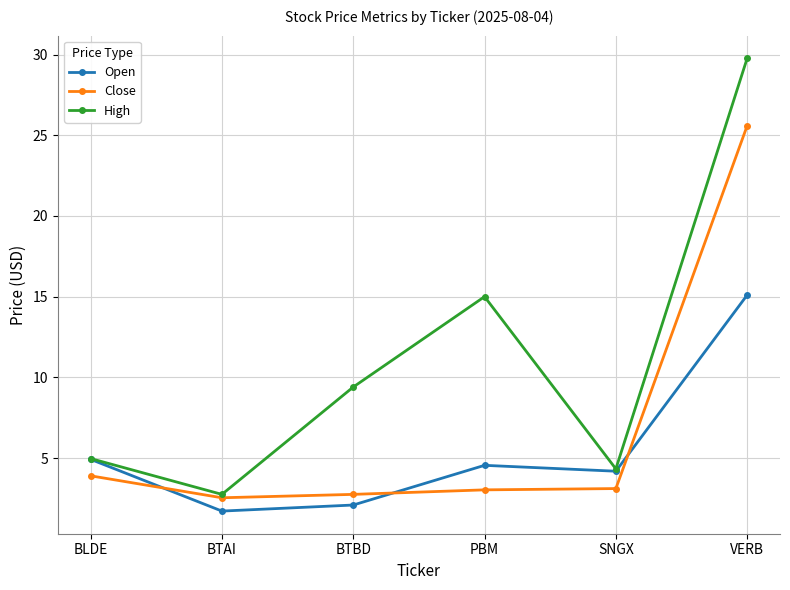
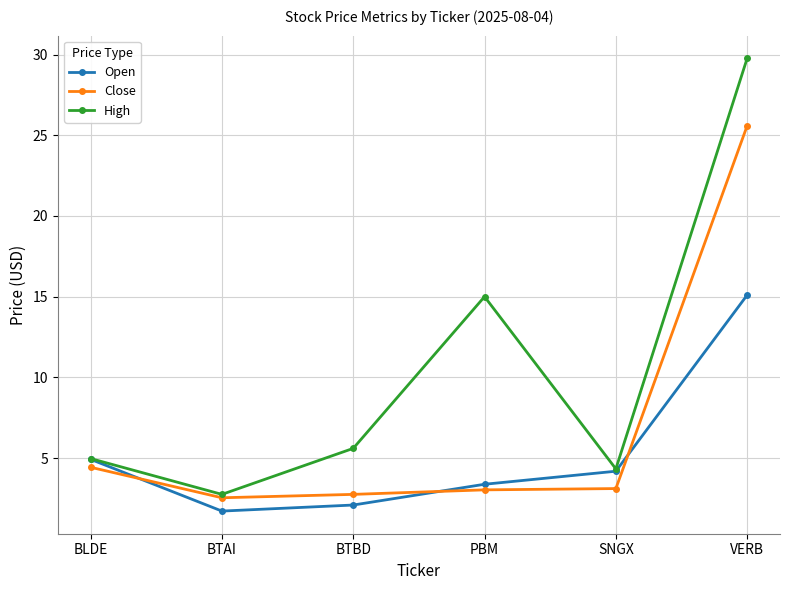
  {
    "Open": {
      "BTAI": 1.7,
      "BTBD": 2.1,
-     "PBM": 4.5,
+     "PBM": 3.4,
      "VERB": 15.1
    },
    "Close": {
-     "BLDE": 3.9,
+     "BLDE": 4.4,
      "BTAI": 2.5,
      "BTBD": 2.8,
      "PBM": 3.0,
      "SNGX": 3.1,
      "VERB": 25.6
    },
    "High": {
      "BTAI": 2.8,
-     "BTBD": 9.4,
+     "BTBD": 5.6,
      "PBM": 15.0,
      "VERB": 29.8
    }
  }
